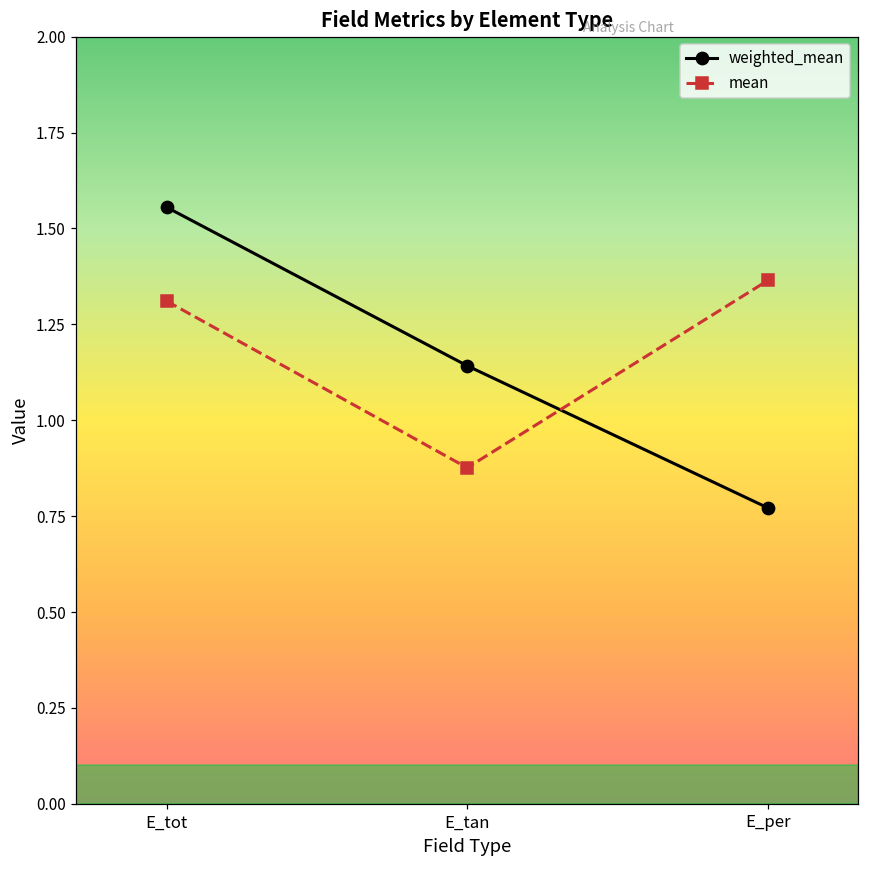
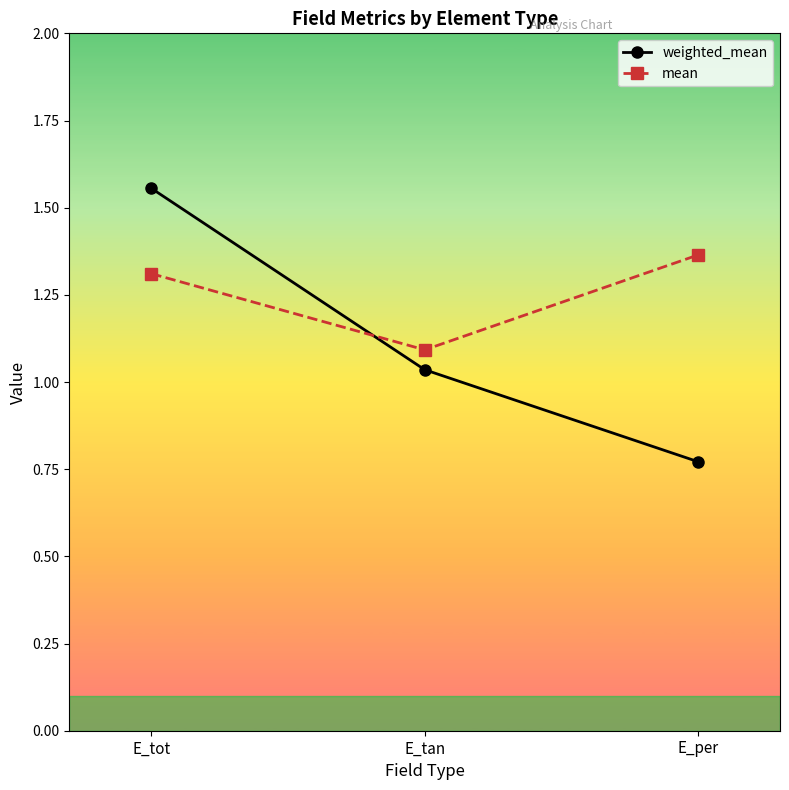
  {
    "weighted_mean": {
      "E_tot": 1.56,
-     "E_tan": 1.14,
+     "E_tan": 1.04,
      "E_per": 0.77
    },
    "mean": {
      "E_tot": 1.31,
-     "E_tan": 0.88,
+     "E_tan": 1.09,
      "E_per": 1.36
    }
  }
